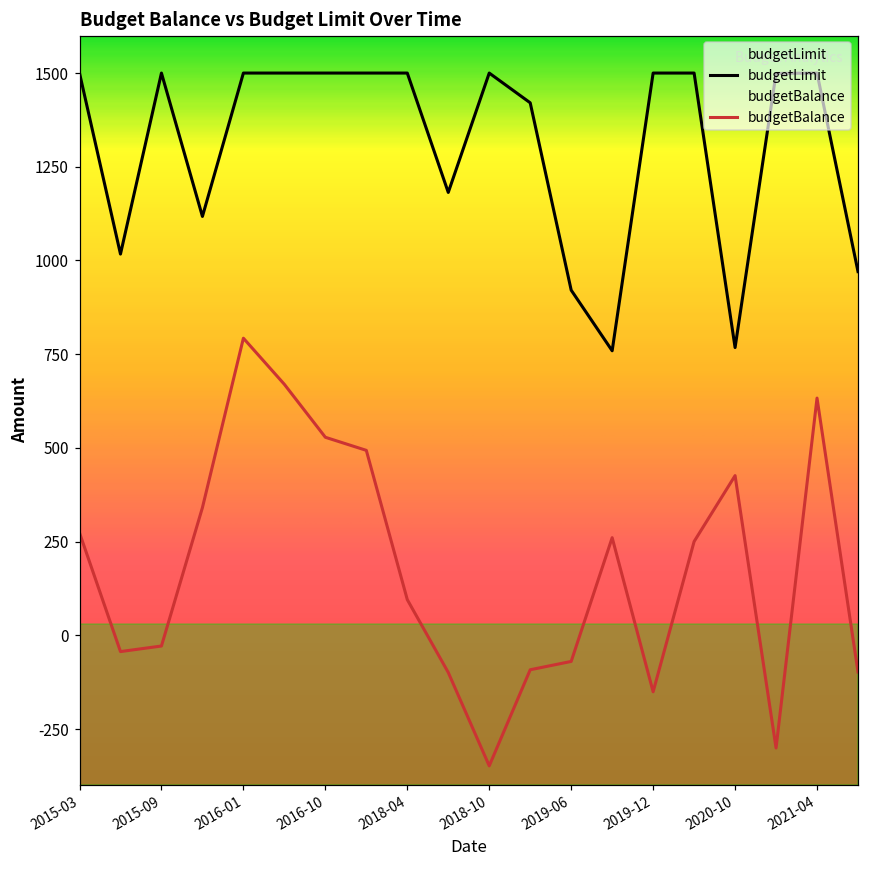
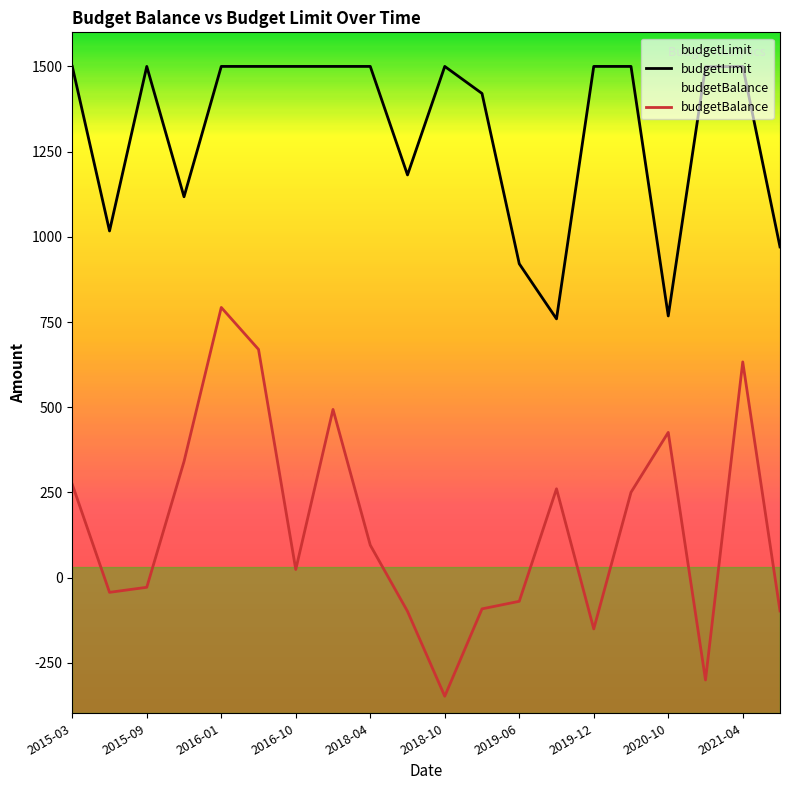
  {
    "budgetBalance": {
-     "2016-10": 530
+     "2016-10": 20
    }
  }
